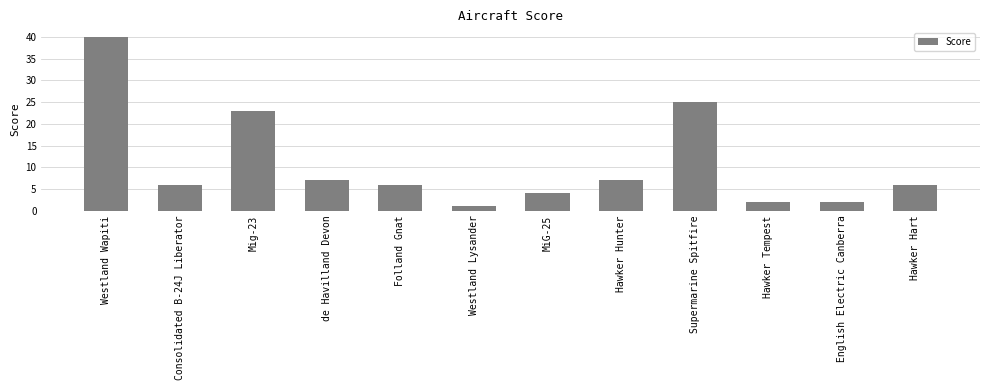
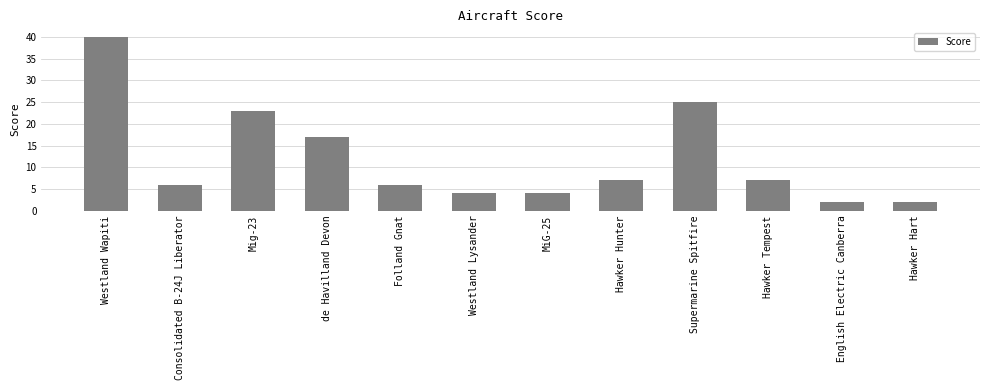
  {
    "Westland Wapiti": 40,
    "Consolidated B-24J Liberator": 6,
    "Mig-23": 23,
-   "de Havilland Devon": 7,
+   "de Havilland Devon": 17,
    "Folland Gnat": 6,
-   "Westland Lysander": 1,
+   "Westland Lysander": 4,
    "MiG-25": 4,
    "Hawker Hunter": 7,
    "Supermarine Spitfire": 25,
-   "Hawker Tempest": 2,
+   "Hawker Tempest": 7,
    "English Electric Canberra": 2,
-   "Hawker Hart": 6
+   "Hawker Hart": 2
  }
